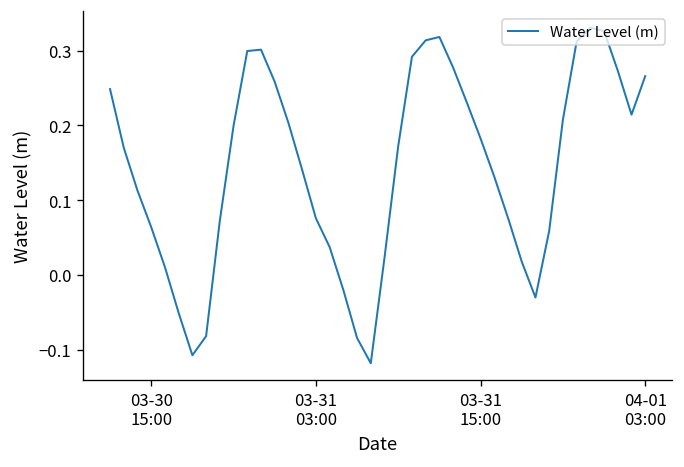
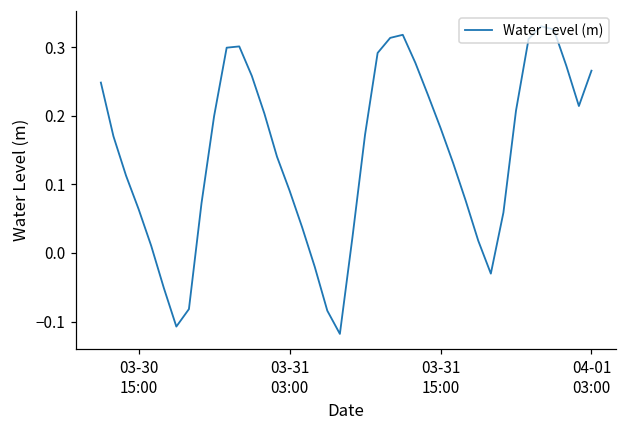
  {
    "03-30 15:00": 0.06,
-   "03-31 03:00": 0.08,
+   "03-31 03:00": 0.09,
    "03-31 15:00": 0.18,
    "04-01 03:00": 0.27
  }
